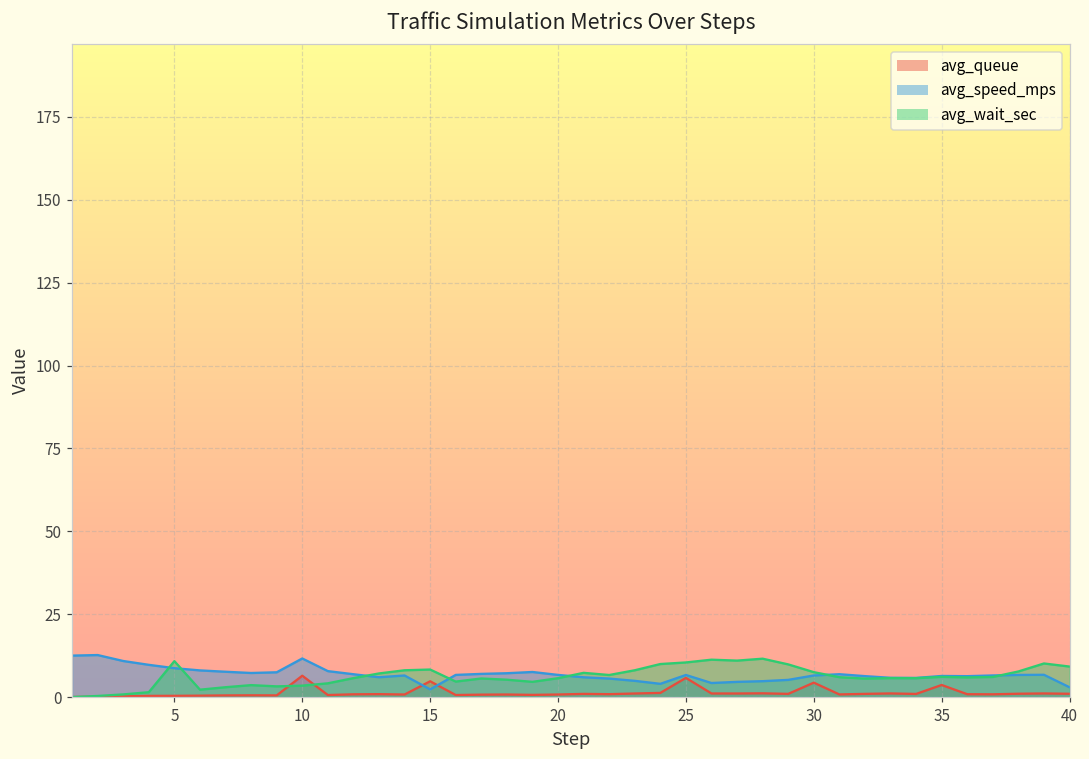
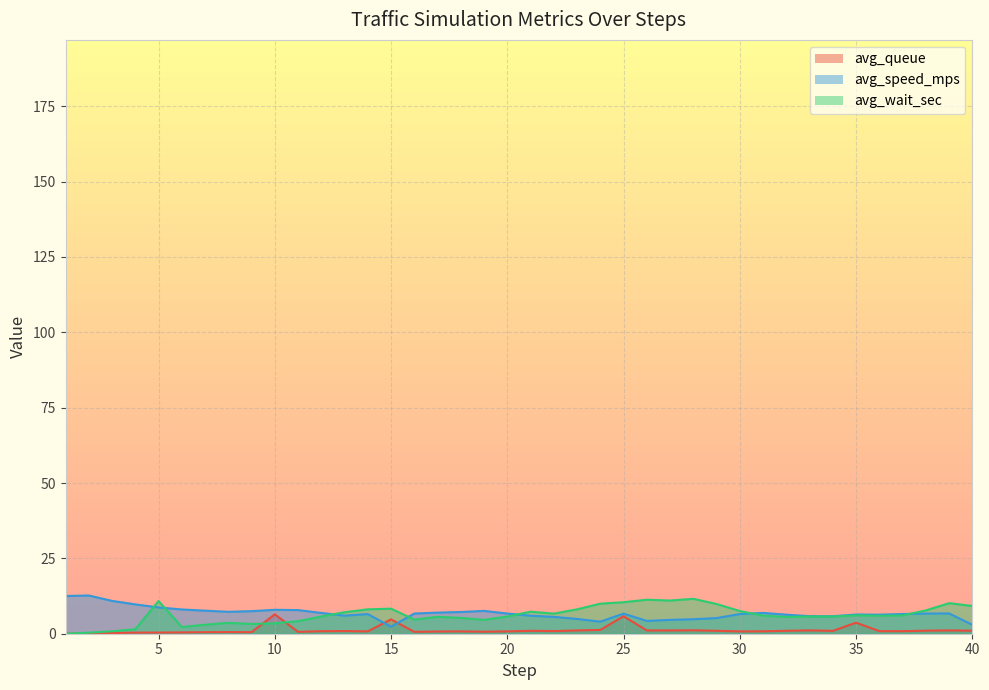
  {
    "avg_queue": {
      "5": 0,
      "10": 6,
      "15": 5,
      "20": 1,
      "25": 6,
-     "30": 4,
+     "30": 1,
      "35": 4,
      "40": 1
    },
    "avg_speed_mps": {
      "5": 9,
-     "10": 12,
+     "10": 8,
      "15": 2,
      "20": 7,
      "25": 7,
      "30": 7,
      "40": 3
    },
    "avg_wait_sec": {
      "5": 11,
      "10": 3,
      "15": 8,
      "20": 6,
      "25": 10,
      "30": 8,
      "40": 9
    }
  }
